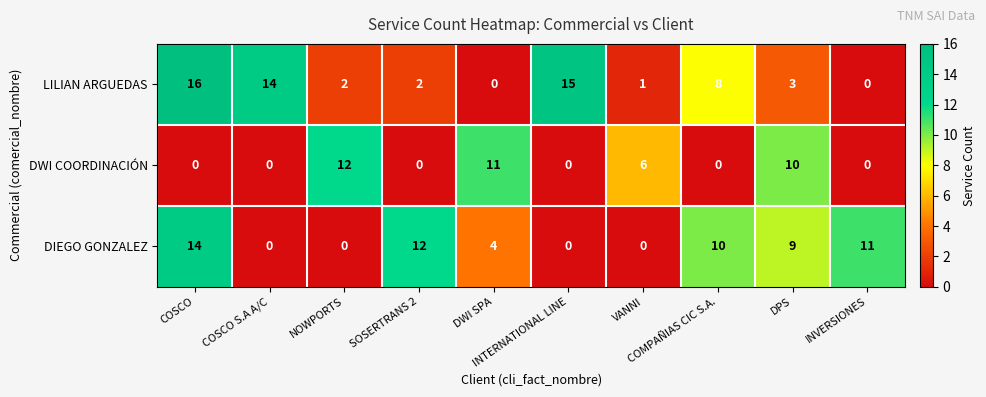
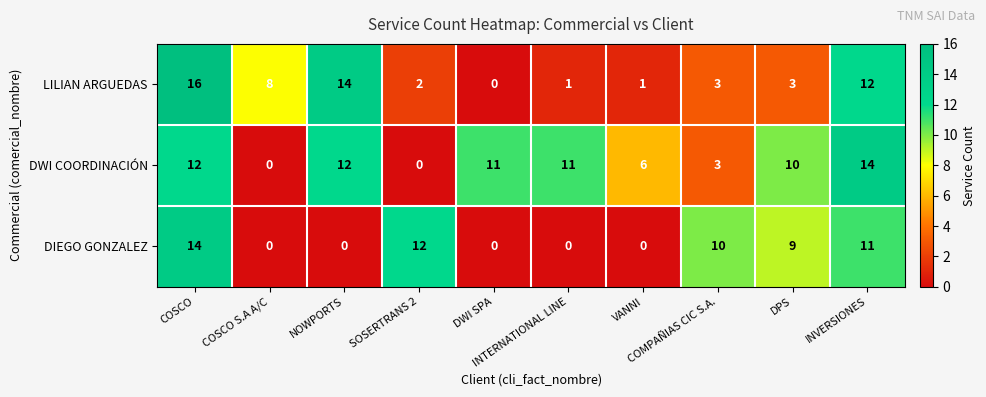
  {
    "LILIAN ARGUEDAS": {
      "COSCO": 16,
-     "COSCO S.A A/C": 14,
-     "NOWPORTS": 2,
+     "COSCO S.A A/C": 8,
+     "NOWPORTS": 14,
      "SOSERTRANS 2": 2,
      "DWI SPA": 0,
-     "INTERNATIONAL LINE": 15,
+     "INTERNATIONAL LINE": 1,
      "VANNI": 1,
-     "COMPAÑIAS CIC S.A.": 8,
+     "COMPAÑIAS CIC S.A.": 3,
      "DPS": 3,
-     "INVERSIONES": 0
+     "INVERSIONES": 12
    },
    "DWI COORDINACIÓN": {
-     "COSCO": 0,
+     "COSCO": 12,
      "COSCO S.A A/C": 0,
      "NOWPORTS": 12,
      "SOSERTRANS 2": 0,
      "DWI SPA": 11,
-     "INTERNATIONAL LINE": 0,
+     "INTERNATIONAL LINE": 11,
      "VANNI": 6,
-     "COMPAÑIAS CIC S.A.": 0,
+     "COMPAÑIAS CIC S.A.": 3,
      "DPS": 10,
-     "INVERSIONES": 0
+     "INVERSIONES": 14
    },
    "DIEGO GONZALEZ": {
      "COSCO": 14,
      "COSCO S.A A/C": 0,
      "NOWPORTS": 0,
      "SOSERTRANS 2": 12,
-     "DWI SPA": 4,
+     "DWI SPA": 0,
      "INTERNATIONAL LINE": 0,
      "VANNI": 0,
      "COMPAÑIAS CIC S.A.": 10,
      "DPS": 9,
      "INVERSIONES": 11
    }
  }
